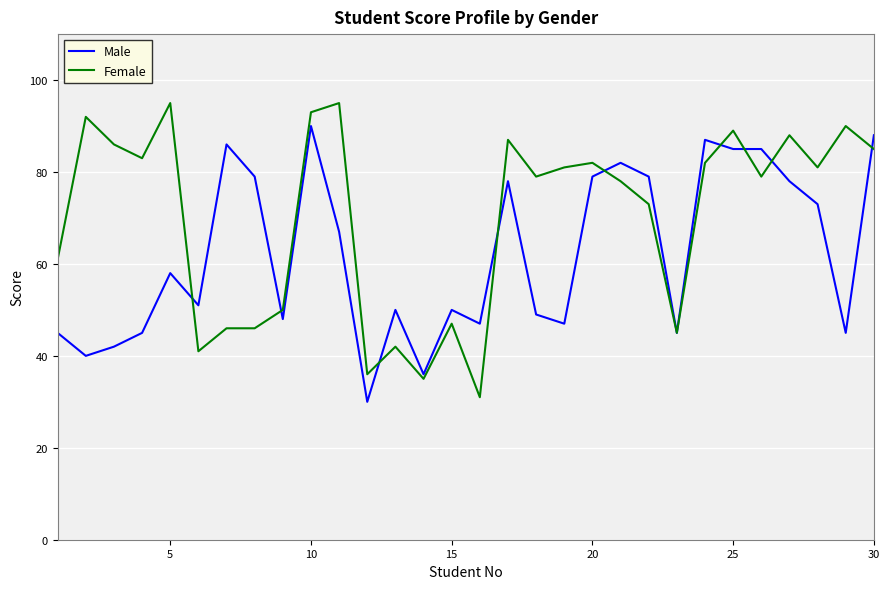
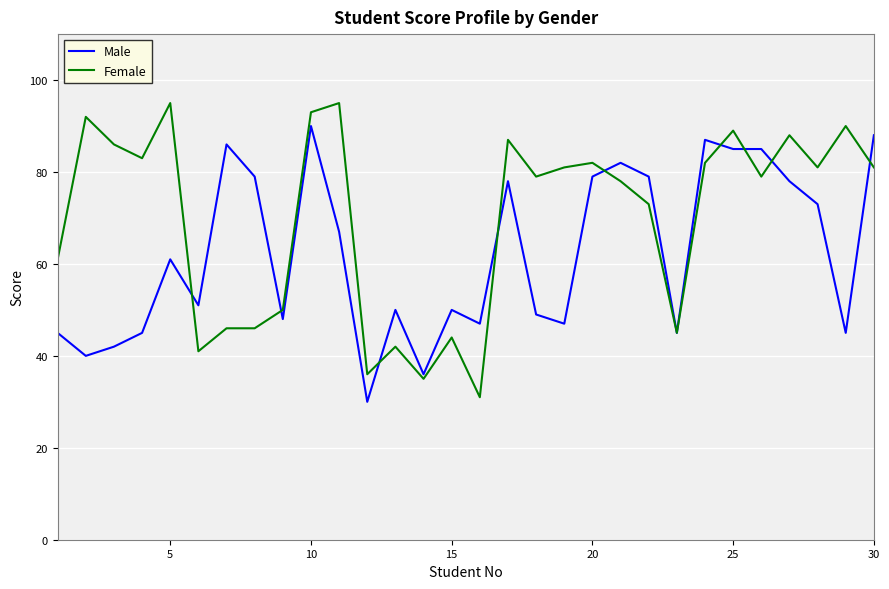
  {
    "Male": {
-     "5": 58,
+     "5": 61,
      "10": 90,
      "15": 50,
      "20": 79,
      "25": 85,
      "30": 88
    },
    "Female": {
      "5": 95,
      "10": 93,
-     "15": 47,
+     "15": 44,
      "20": 82,
      "25": 89,
-     "30": 85
+     "30": 81
    }
  }
